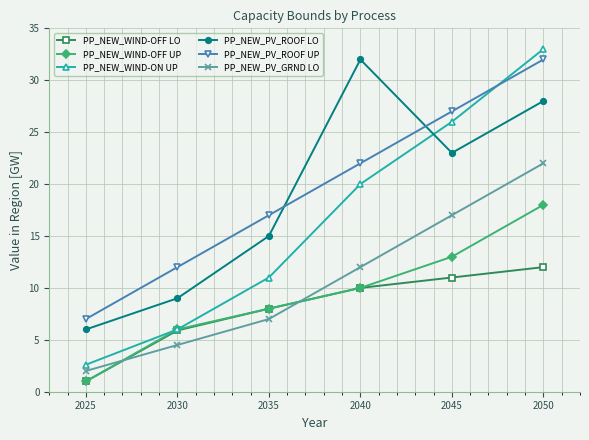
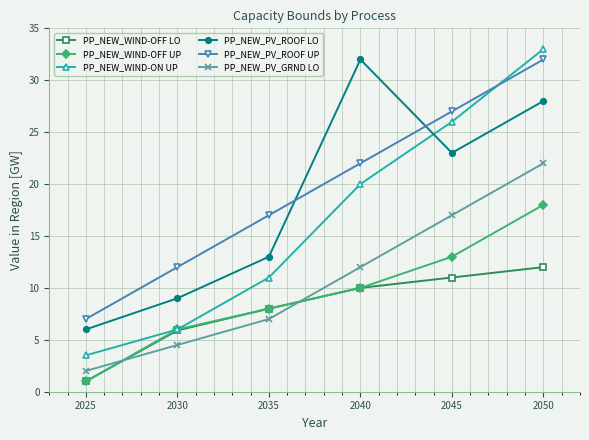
  {
    "PP_NEW_WIND-ON UP": {
-     "2025": 2.6,
+     "2025": 3.5,
      "2035": 11.0,
      "2040": 20.0,
      "2045": 26.0,
      "2050": 33.0
    },
    "PP_NEW_PV_ROOF LO": {
      "2025": 6,
      "2030": 9,
-     "2035": 15,
+     "2035": 13,
      "2040": 32,
      "2045": 23,
      "2050": 28
    }
  }
